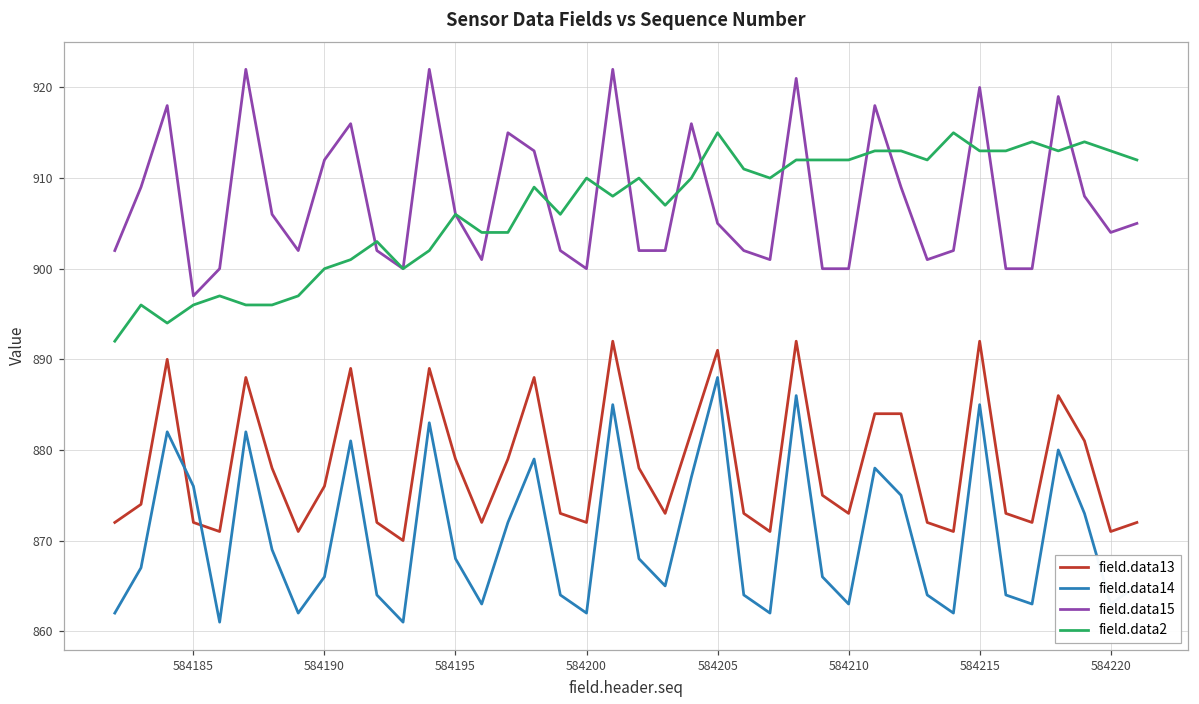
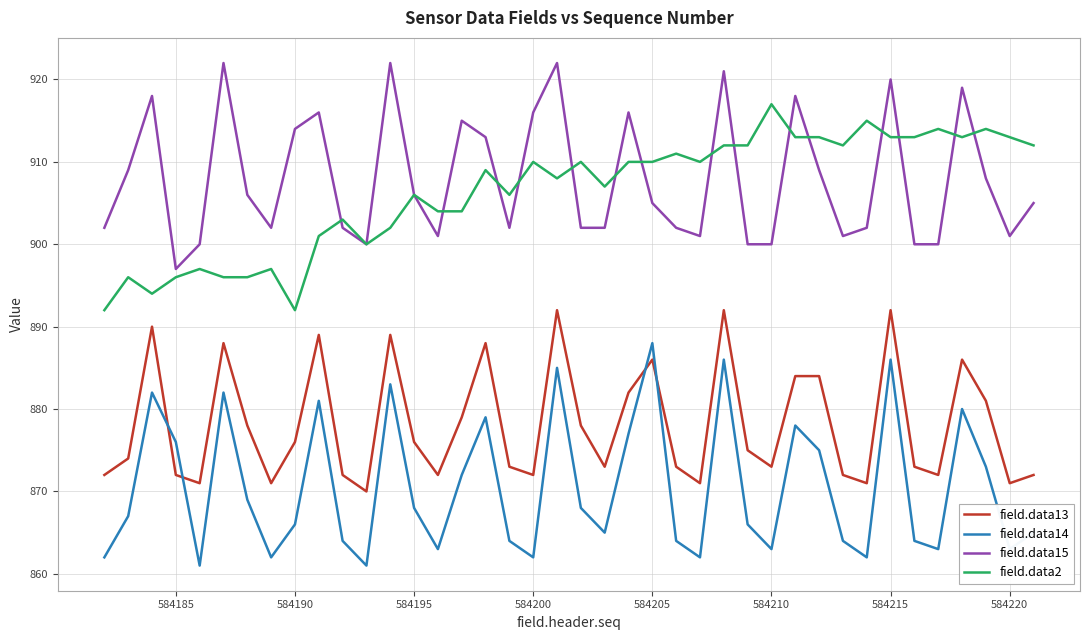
  {
    "field.data13": {
      "584185": 872,
      "584190": 876,
-     "584195": 879,
+     "584195": 876,
      "584200": 872,
-     "584205": 891,
+     "584205": 886,
      "584210": 873,
      "584215": 892,
      "584220": 871
    },
    "field.data14": {
      "584185": 876,
      "584190": 866,
      "584195": 868,
      "584200": 862,
      "584205": 888,
      "584210": 863,
-     "584215": 885
+     "584215": 886
    },
    "field.data15": {
      "584185": 897,
-     "584190": 912,
-     "584200": 900,
+     "584190": 914,
+     "584200": 916,
      "584205": 905,
      "584210": 900,
      "584215": 920,
-     "584220": 904
+     "584220": 901
    },
    "field.data2": {
      "584185": 896,
-     "584190": 900,
+     "584190": 892,
      "584200": 910,
-     "584205": 915,
-     "584210": 912,
+     "584205": 910,
+     "584210": 917,
      "584215": 913,
      "584220": 913
    }
  }
